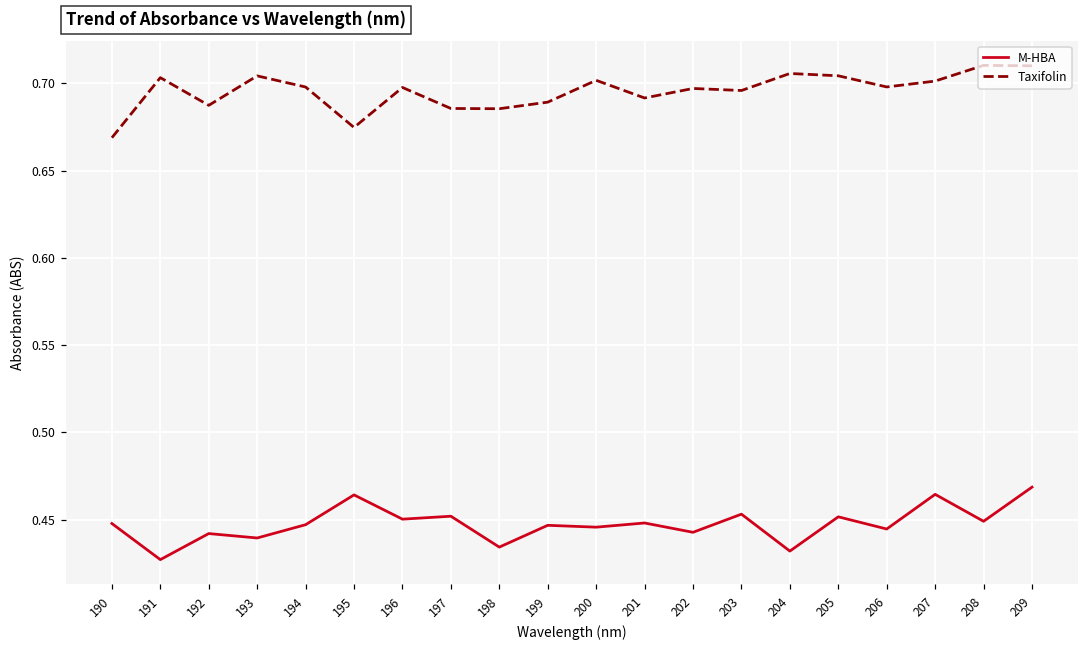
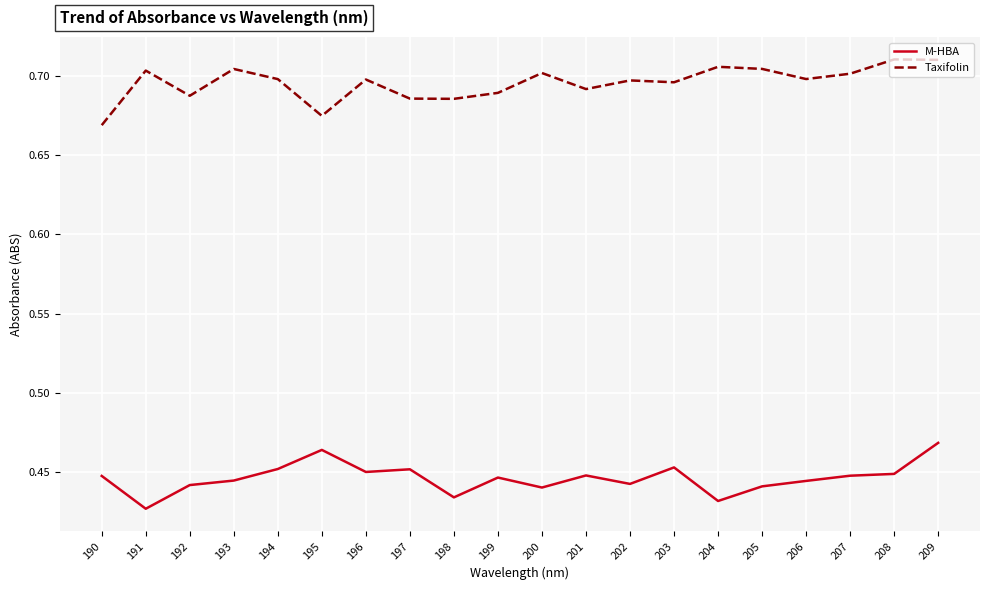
  {
    "M-HBA": {
      "190": 0.448,
      "191": 0.427,
      "192": 0.442,
-     "193": 0.440,
-     "194": 0.447,
+     "193": 0.445,
+     "194": 0.452,
      "195": 0.464,
      "196": 0.450,
      "197": 0.452,
      "198": 0.434,
      "199": 0.447,
-     "200": 0.446,
+     "200": 0.440,
      "201": 0.448,
      "202": 0.443,
      "203": 0.453,
      "204": 0.432,
-     "205": 0.452,
+     "205": 0.441,
      "206": 0.445,
-     "207": 0.465,
+     "207": 0.448,
      "208": 0.449,
      "209": 0.469
    },
    "Taxifolin": {
      "190": 0.669,
      "191": 0.703,
      "192": 0.687,
      "193": 0.704,
      "194": 0.698,
      "195": 0.675,
      "196": 0.698,
      "197": 0.686,
      "198": 0.686,
      "199": 0.689,
      "200": 0.702,
      "201": 0.692,
      "202": 0.697,
      "203": 0.696,
      "204": 0.706,
      "205": 0.704,
      "206": 0.698,
      "207": 0.701
    }
  }
